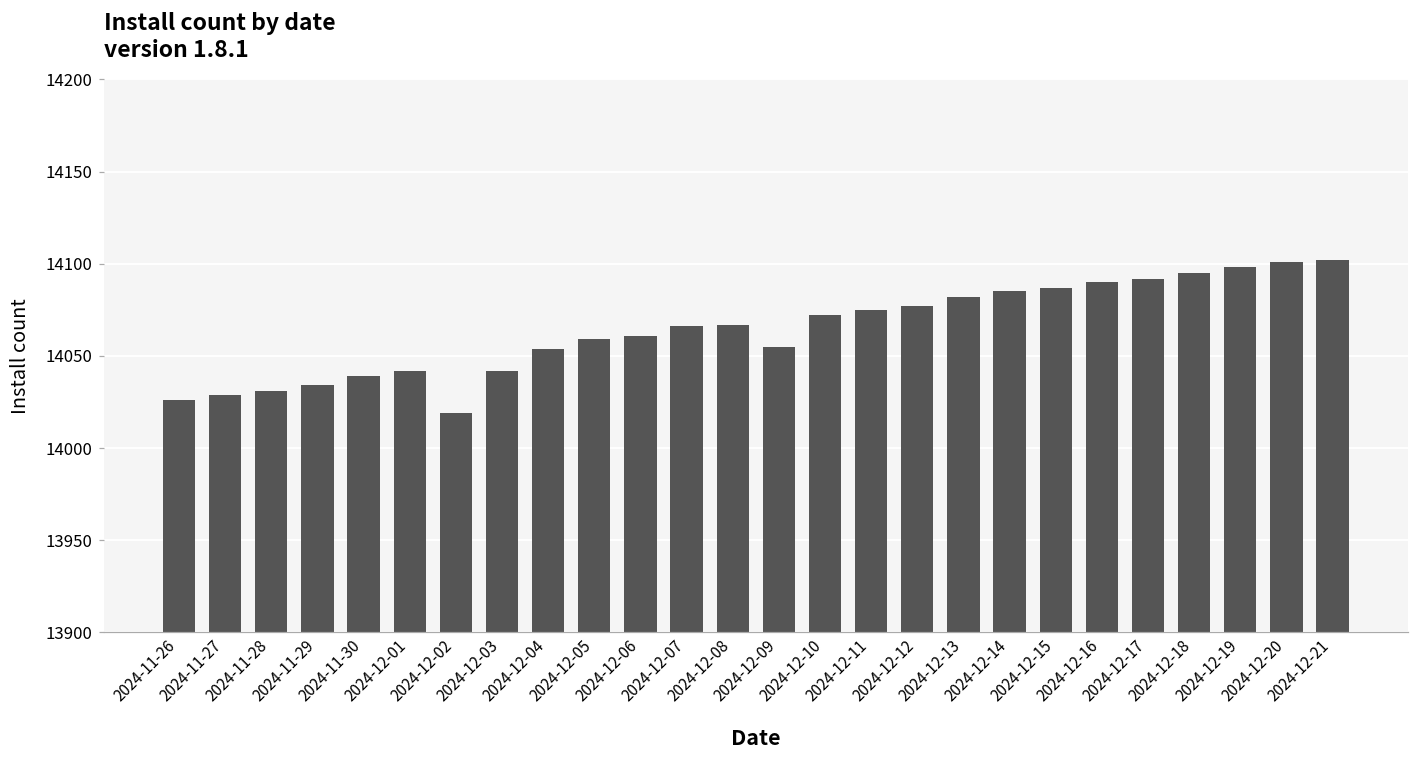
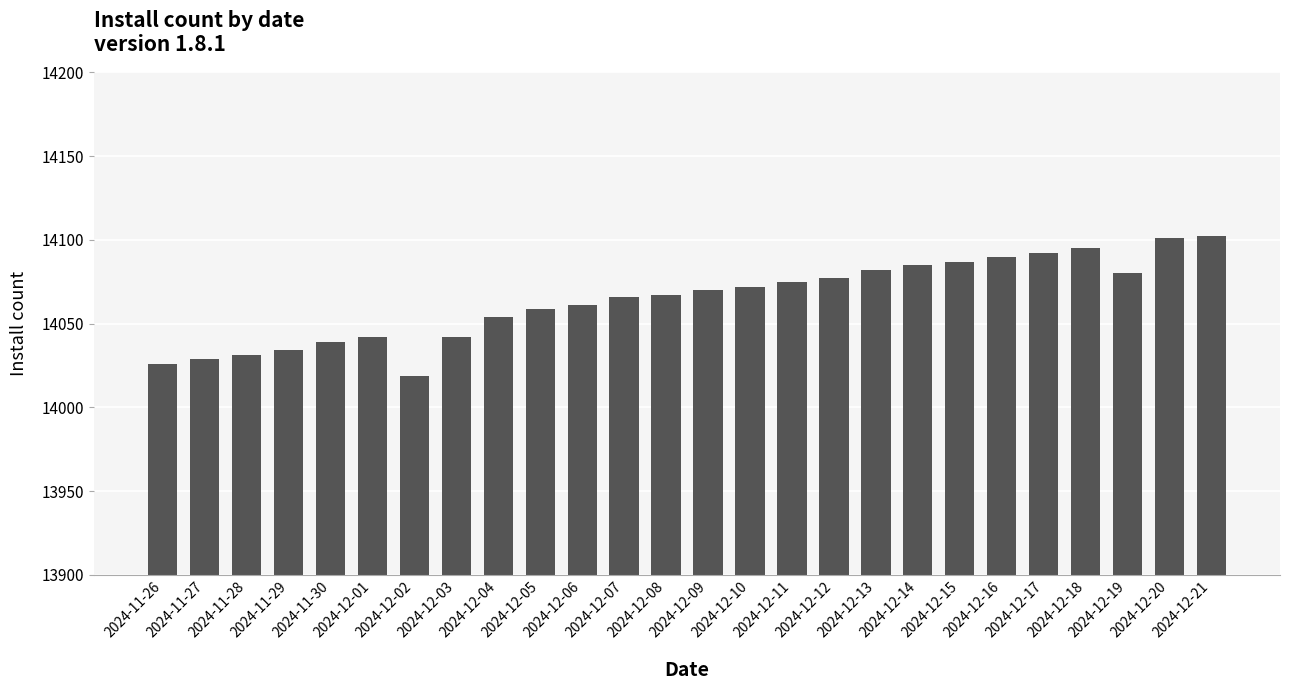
  {
    "2024-11-26": 14026,
    "2024-11-27": 14029,
    "2024-11-28": 14031,
    "2024-11-29": 14034,
    "2024-11-30": 14039,
    "2024-12-01": 14042,
    "2024-12-02": 14019,
    "2024-12-03": 14042,
    "2024-12-04": 14054,
    "2024-12-05": 14059,
    "2024-12-06": 14061,
    "2024-12-07": 14066,
    "2024-12-08": 14067,
-   "2024-12-09": 14055,
+   "2024-12-09": 14070,
    "2024-12-10": 14072,
    "2024-12-11": 14075,
    "2024-12-12": 14077,
    "2024-12-13": 14082,
    "2024-12-14": 14085,
    "2024-12-15": 14087,
    "2024-12-16": 14090,
    "2024-12-17": 14092,
    "2024-12-18": 14095,
-   "2024-12-19": 14098,
+   "2024-12-19": 14080,
    "2024-12-20": 14101,
    "2024-12-21": 14102
  }
